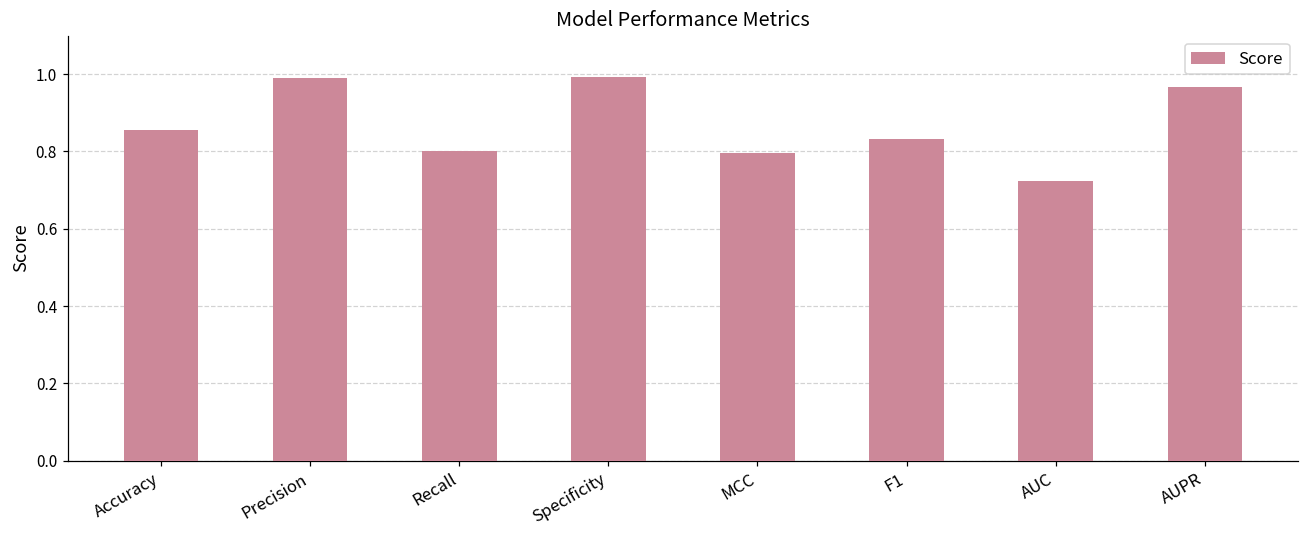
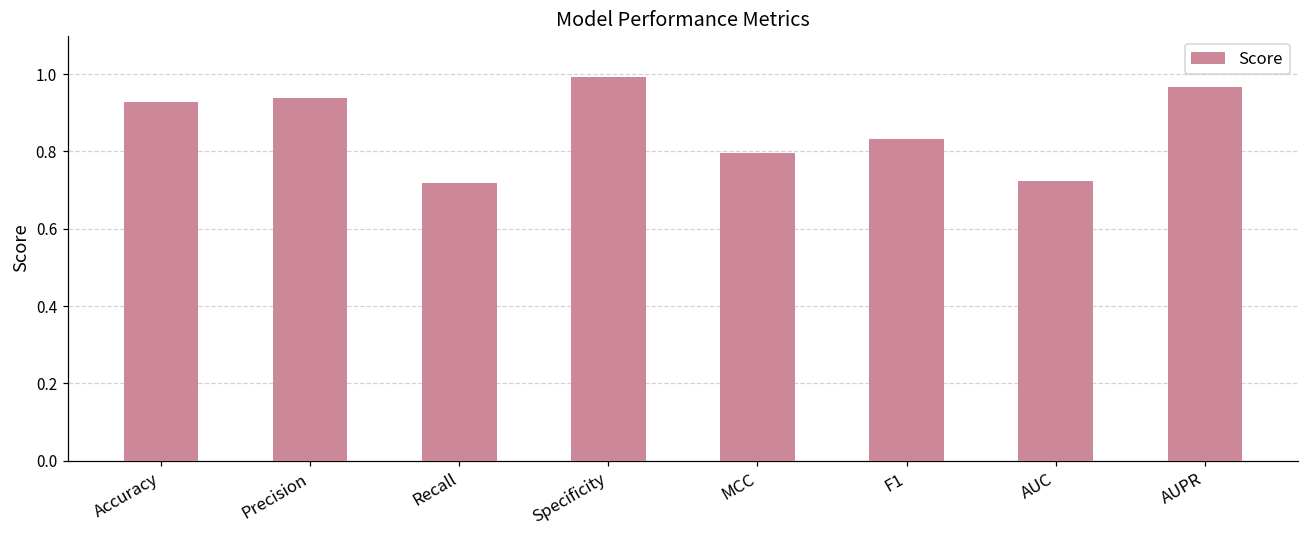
  {
-   "Accuracy": 0.86,
-   "Precision": 0.99,
-   "Recall": 0.80,
+   "Accuracy": 0.93,
+   "Precision": 0.94,
+   "Recall": 0.72,
    "Specificity": 0.99,
    "MCC": 0.80,
    "F1": 0.83,
    "AUC": 0.72,
    "AUPR": 0.97
  }
